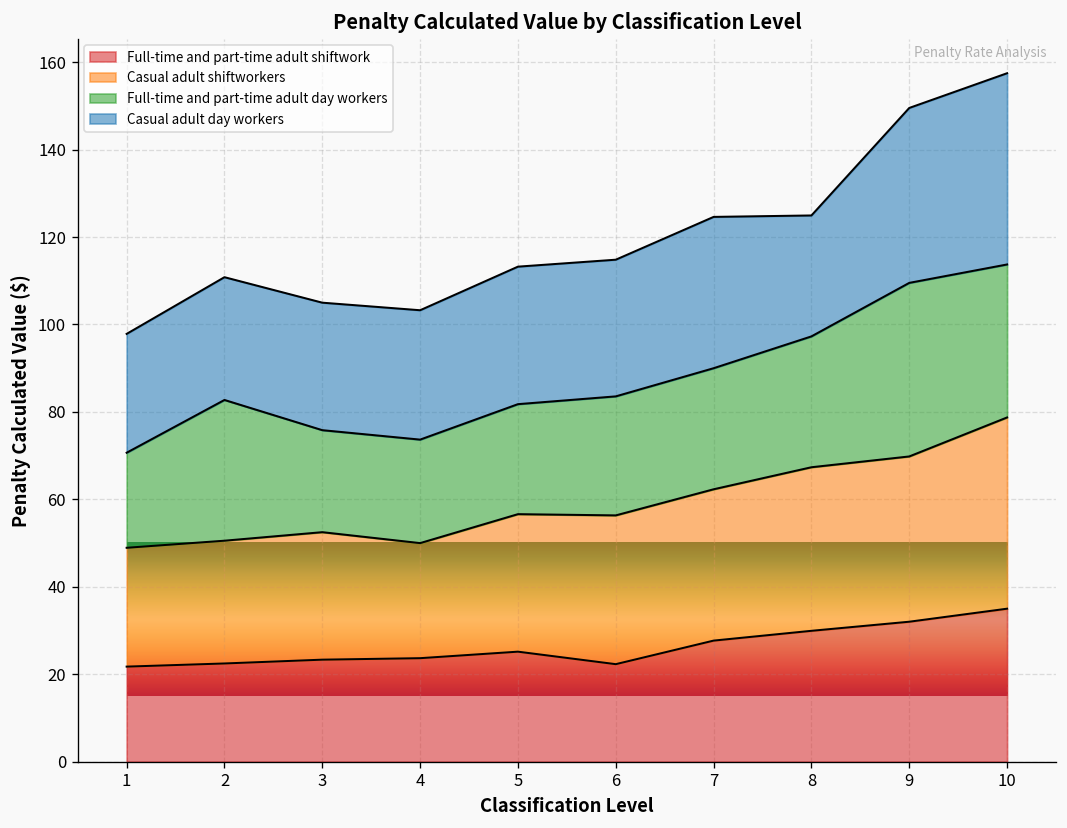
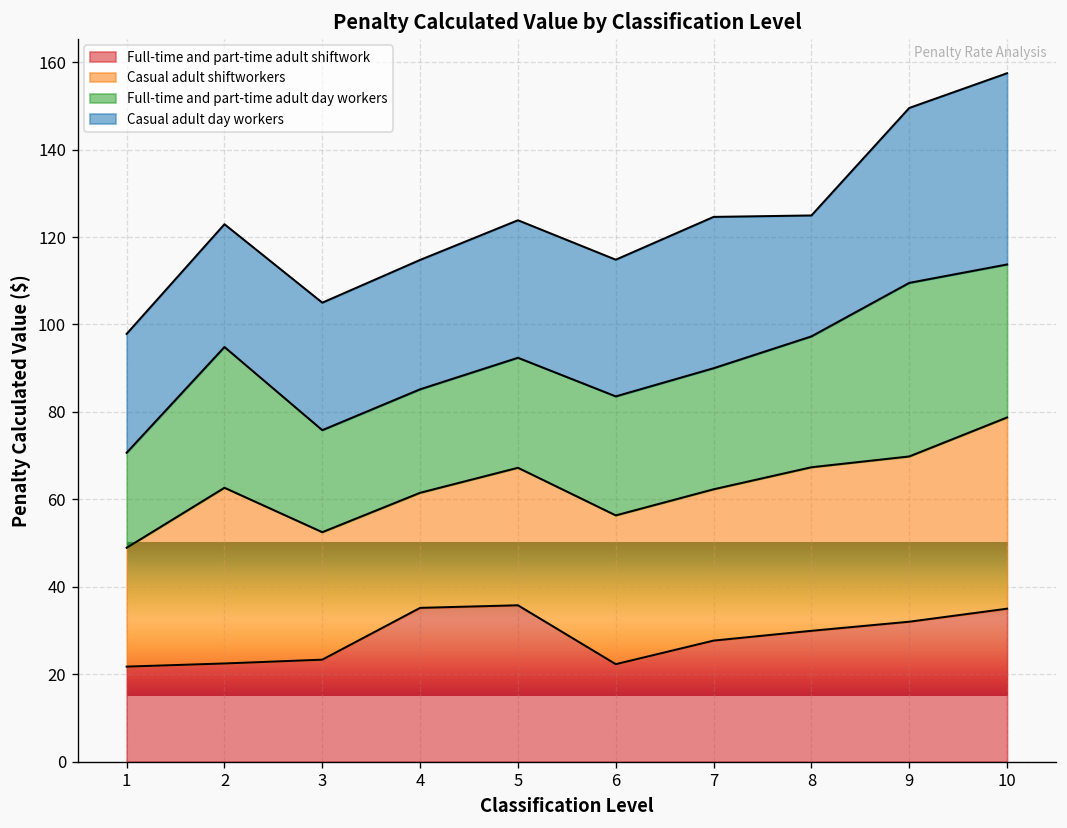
  {
    "Full-time and part-time adult shiftwork": {
      "1": 22,
      "2": 22,
      "3": 23,
-     "4": 24,
-     "5": 25,
+     "4": 35,
+     "5": 36,
      "6": 22,
      "7": 28,
      "8": 30,
      "9": 32,
      "10": 35
    },
    "Casual adult shiftworkers": {
      "1": 27,
-     "2": 28,
+     "2": 40,
      "3": 29,
      "4": 26,
      "5": 31,
      "6": 34,
      "7": 35,
      "8": 37,
      "9": 38,
      "10": 44
    },
    "Full-time and part-time adult day workers": {
      "1": 22,
      "2": 32,
      "3": 23,
      "4": 24,
      "5": 25,
      "6": 27,
      "7": 28,
      "8": 30,
      "9": 40,
      "10": 35
    },
    "Casual adult day workers": {
      "1": 27,
      "2": 28,
      "3": 29,
      "4": 30,
      "5": 31,
      "6": 31,
      "7": 35,
      "8": 28,
      "9": 40,
      "10": 44
    }
  }
